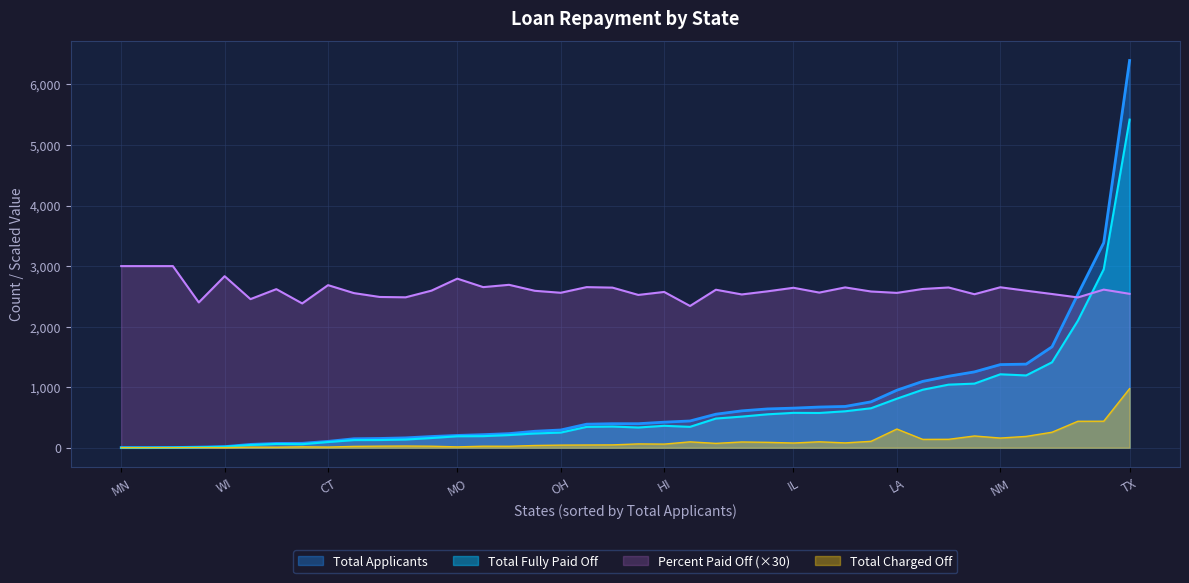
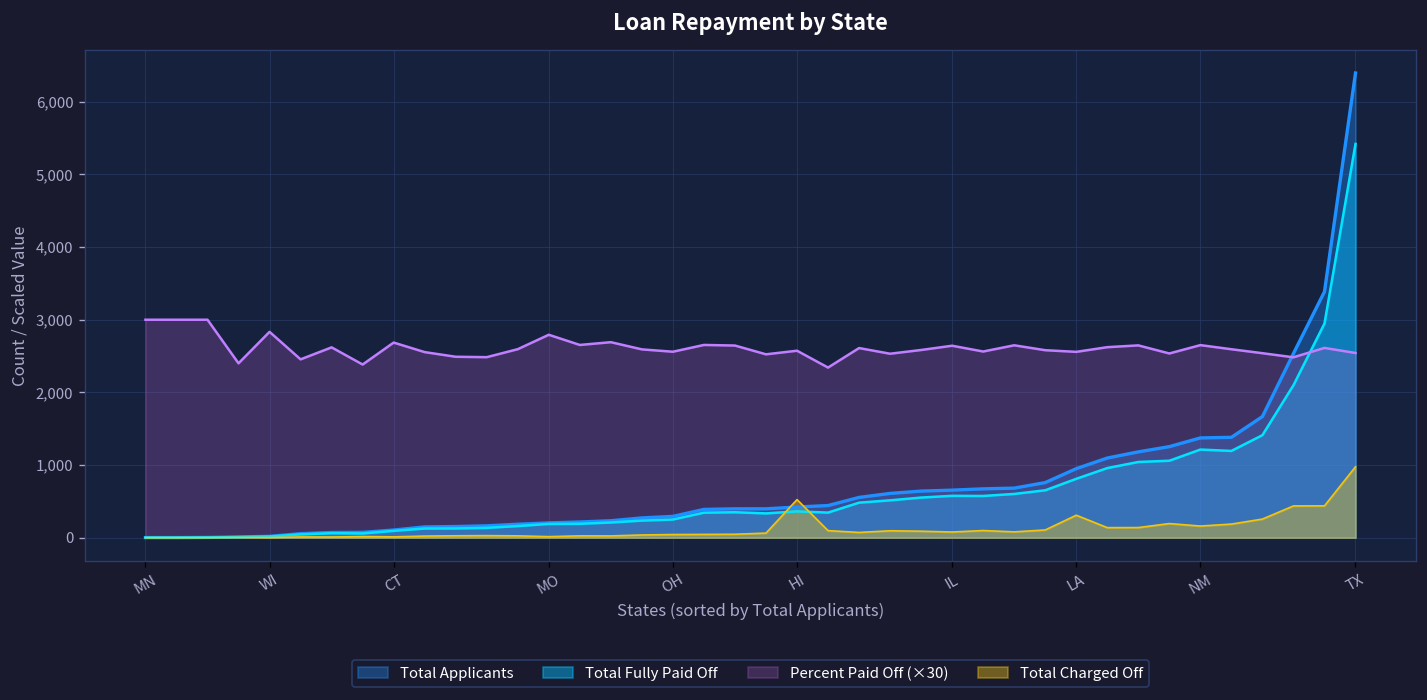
  {
    "Percent Paid Off (×30)": {
      "WI": "2,800",
      "CT": "2,700",
      "HI": "2,600",
      "LA": "2,600",
      "TX": "2,500"
    },
    "Total Charged Off": {
      "CT": "0",
-     "HI": "100",
+     "HI": "500",
      "LA": "300",
      "TX": "1,000"
    }
  }
